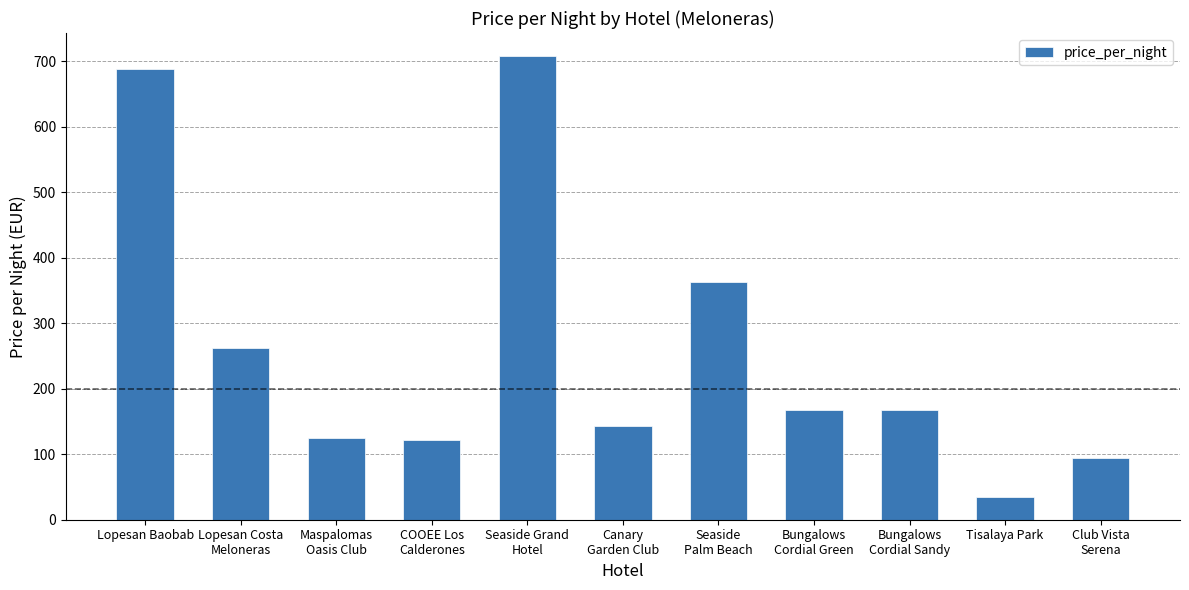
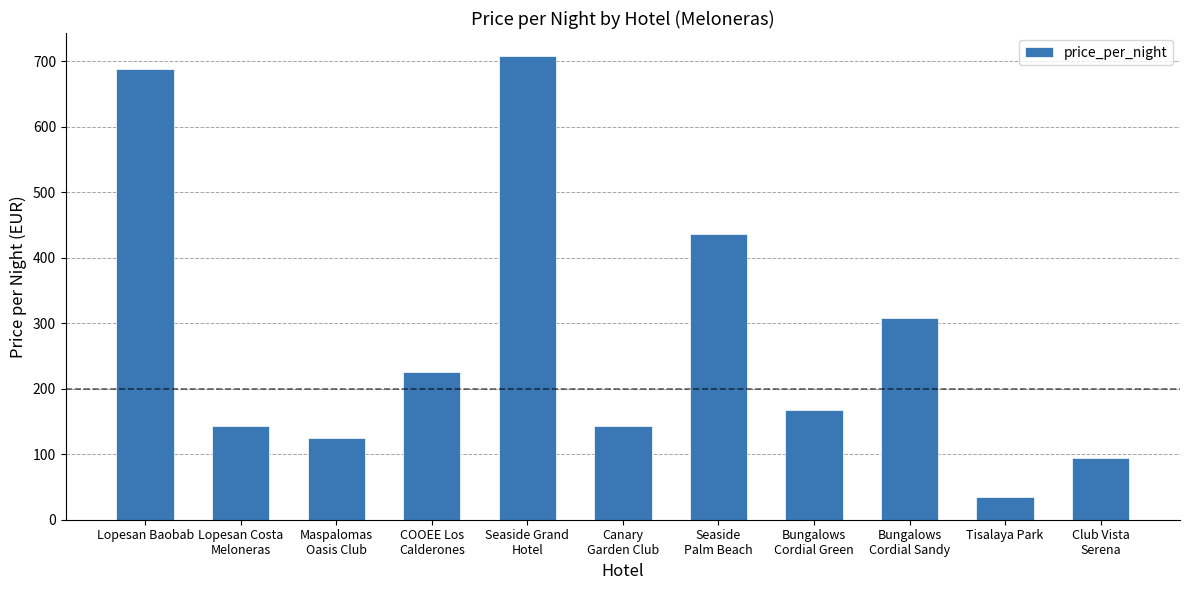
  {
    "Lopesan Baobab": 690,
-   "Lopesan Costa Meloneras": 260,
+   "Lopesan Costa Meloneras": 140,
    "Maspalomas Oasis Club": 130,
-   "COOEE Los Calderones": 120,
+   "COOEE Los Calderones": 230,
    "Seaside Grand Hotel": 710,
    "Canary Garden Club": 140,
-   "Seaside Palm Beach": 360,
+   "Seaside Palm Beach": 440,
    "Bungalows Cordial Green": 170,
-   "Bungalows Cordial Sandy": 170,
+   "Bungalows Cordial Sandy": 310,
    "Tisalaya Park": 40,
    "Club Vista Serena": 100
  }
